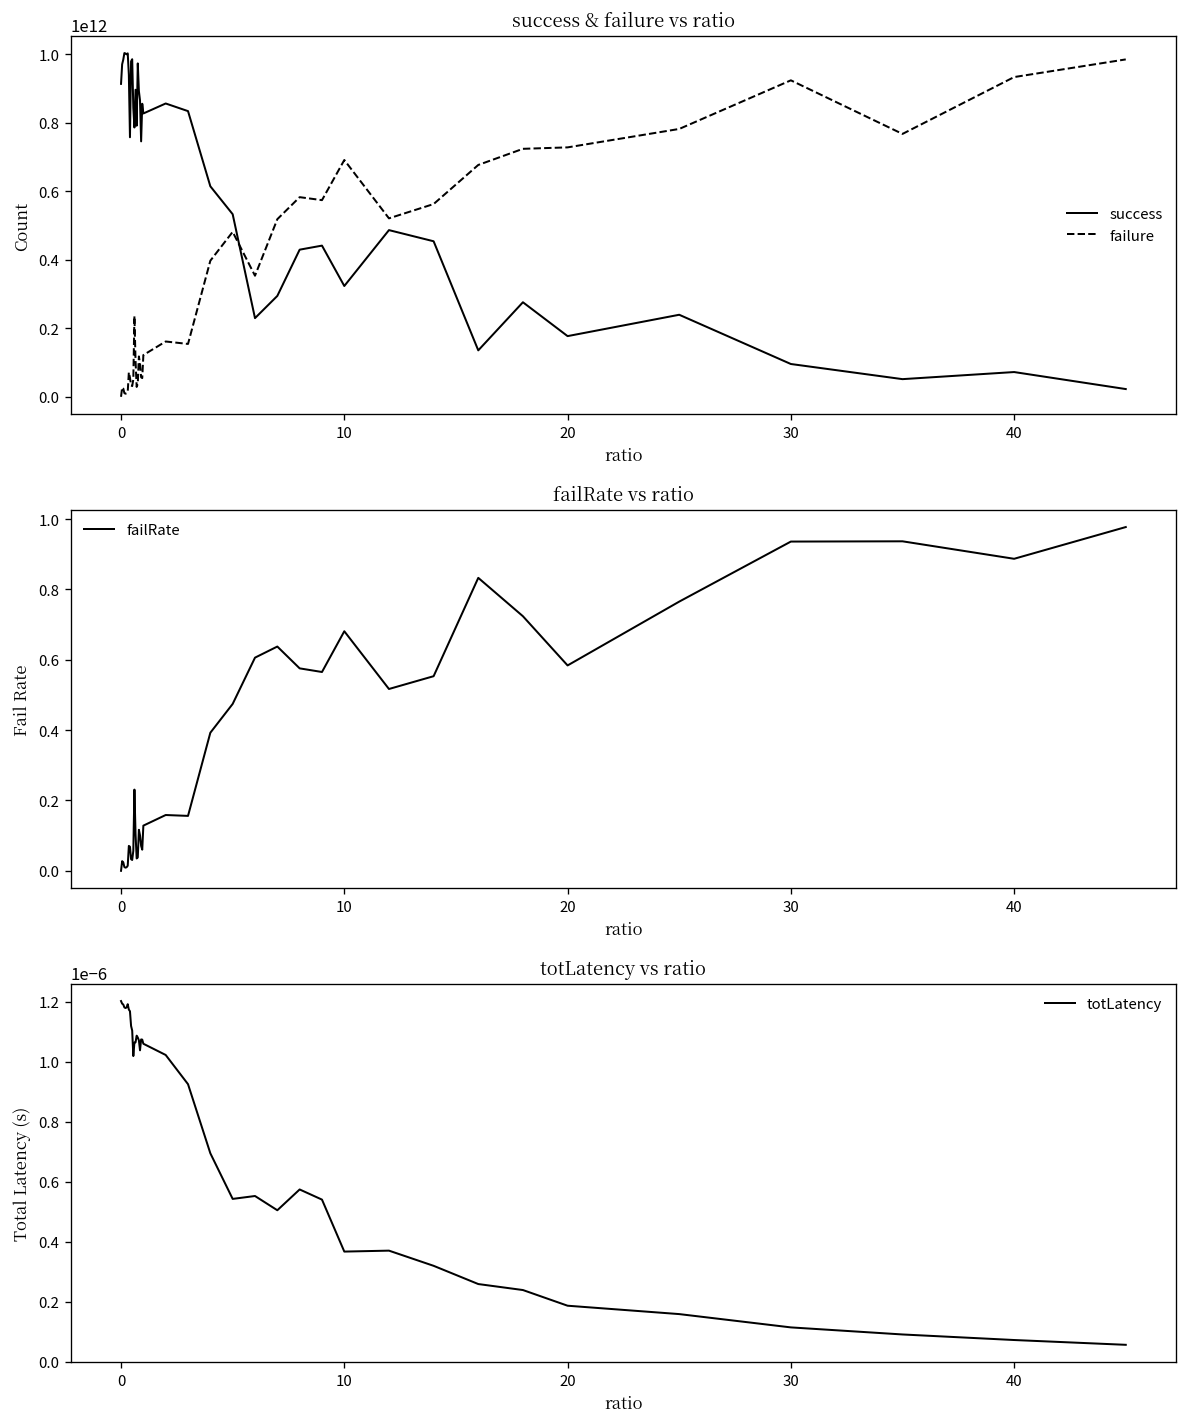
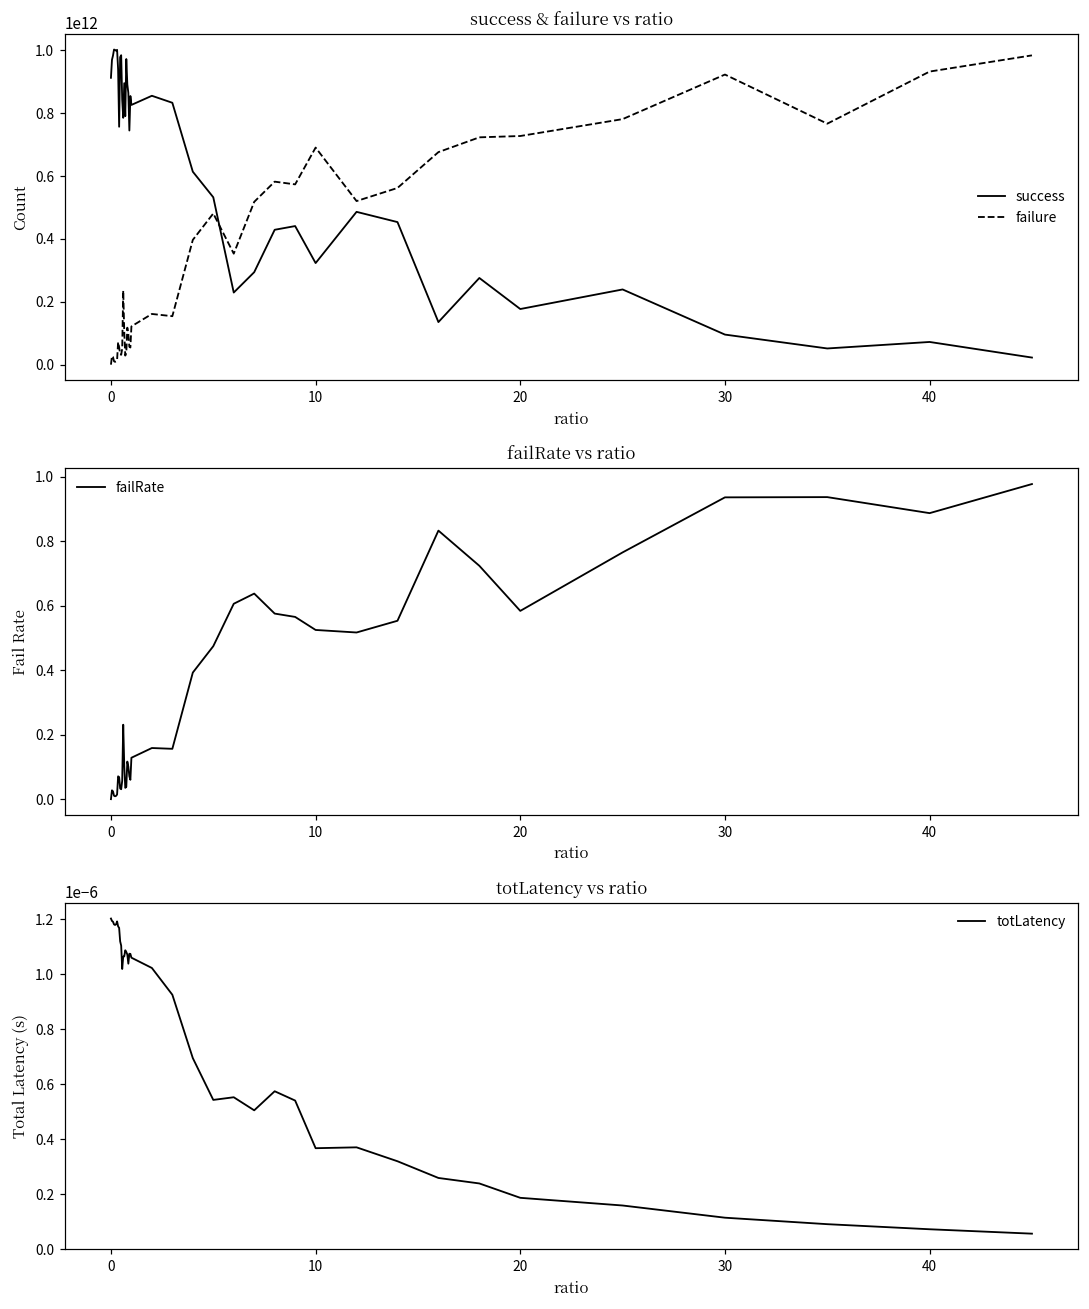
  {
    "failRate vs ratio": {
      "0": 0.00,
-     "10": 0.68,
+     "10": 0.52,
      "20": 0.58,
      "30": 0.94,
      "40": 0.89
    },
    "totLatency vs ratio": {
      "0": 0.00000120,
      "10": 0.00000037,
      "20": 0.00000019,
      "30": 0.00000012,
      "40": 0.00000007
    }
  }
